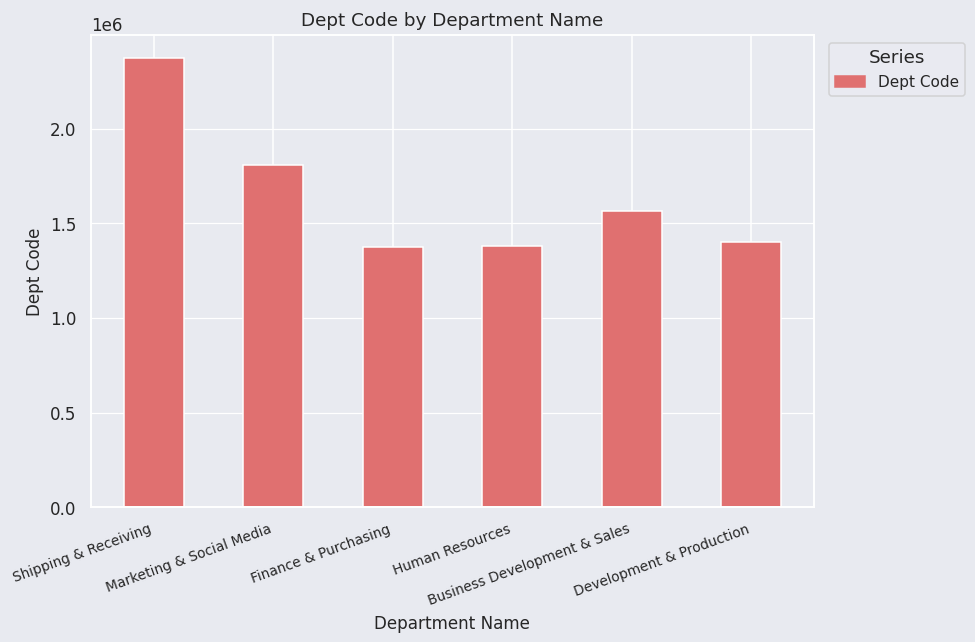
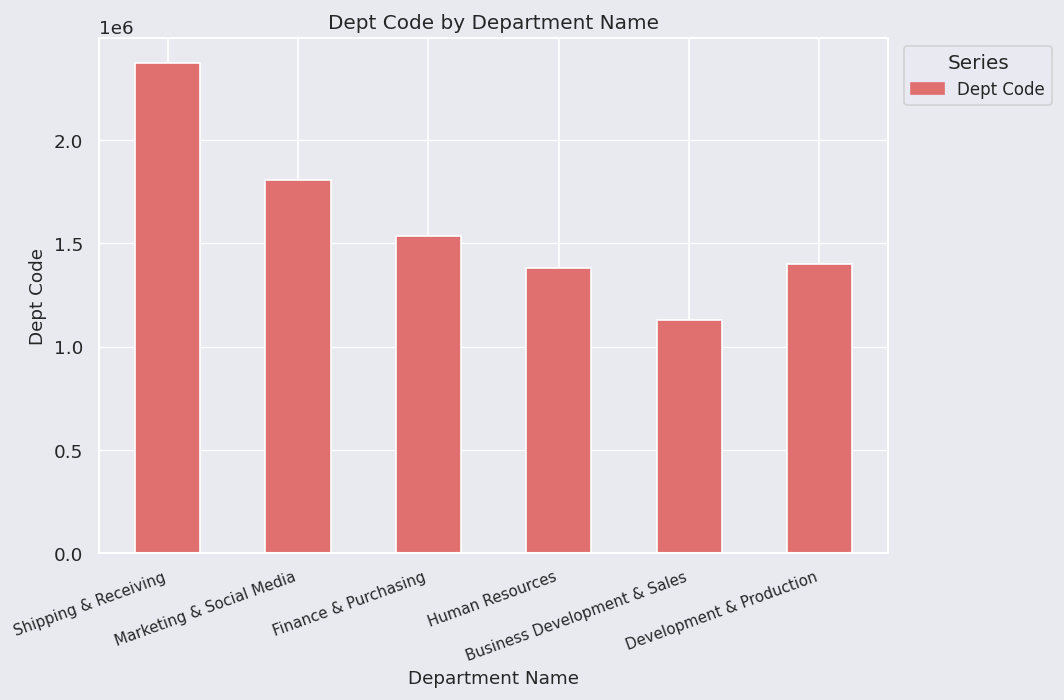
  {
    "Shipping & Receiving": 2380000,
    "Marketing & Social Media": 1810000,
-   "Finance & Purchasing": 1380000,
+   "Finance & Purchasing": 1530000,
    "Human Resources": 1380000,
-   "Business Development & Sales": 1560000,
+   "Business Development & Sales": 1130000,
    "Development & Production": 1400000
  }
